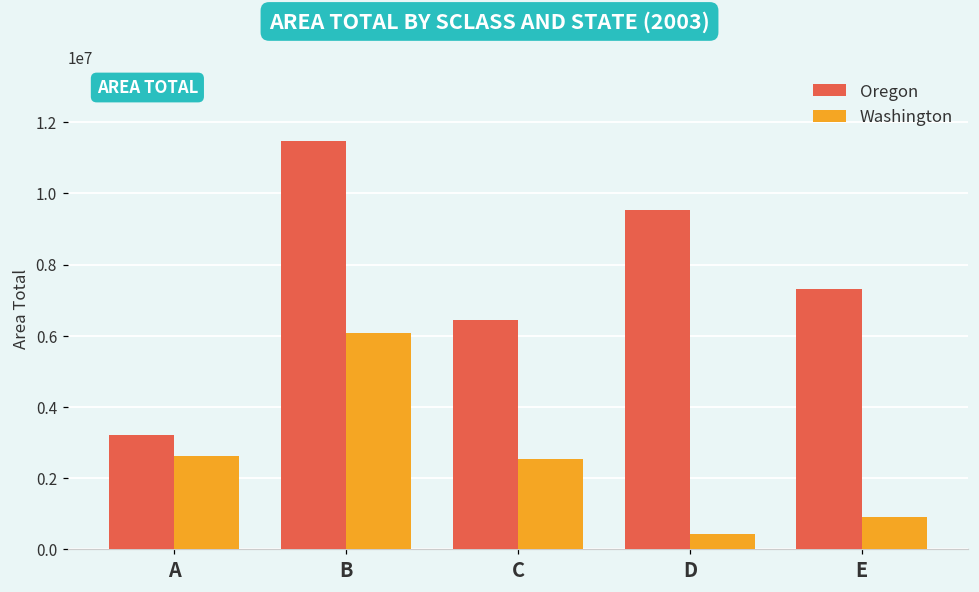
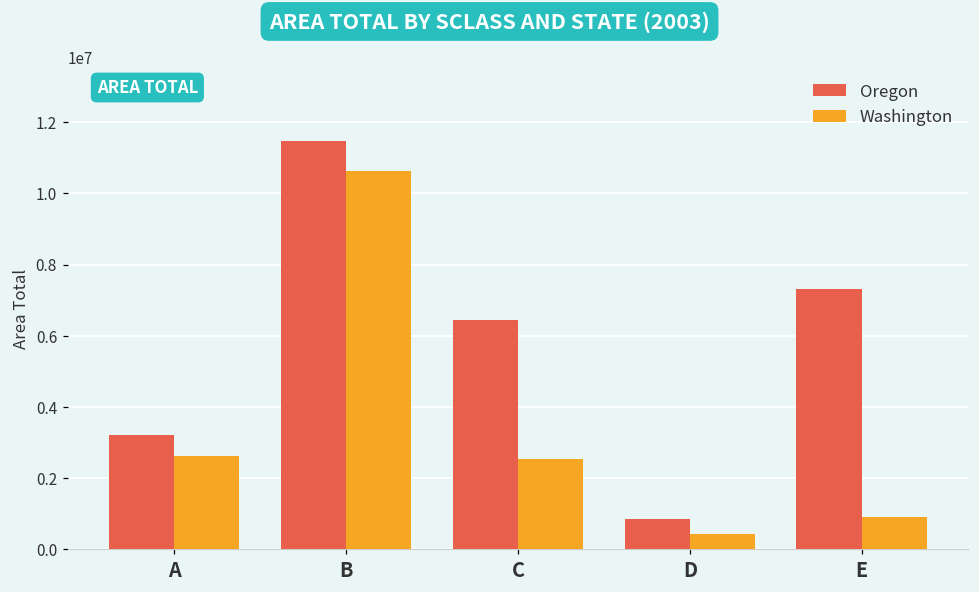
  {
    "Oregon": {
      "A": 3200000,
      "B": 11500000,
      "C": 6500000,
-     "D": 9500000,
+     "D": 900000,
      "E": 7300000
    },
    "Washington": {
      "A": 2600000,
-     "B": 6100000,
+     "B": 10600000,
      "C": 2500000,
      "D": 400000,
      "E": 900000
    }
  }
